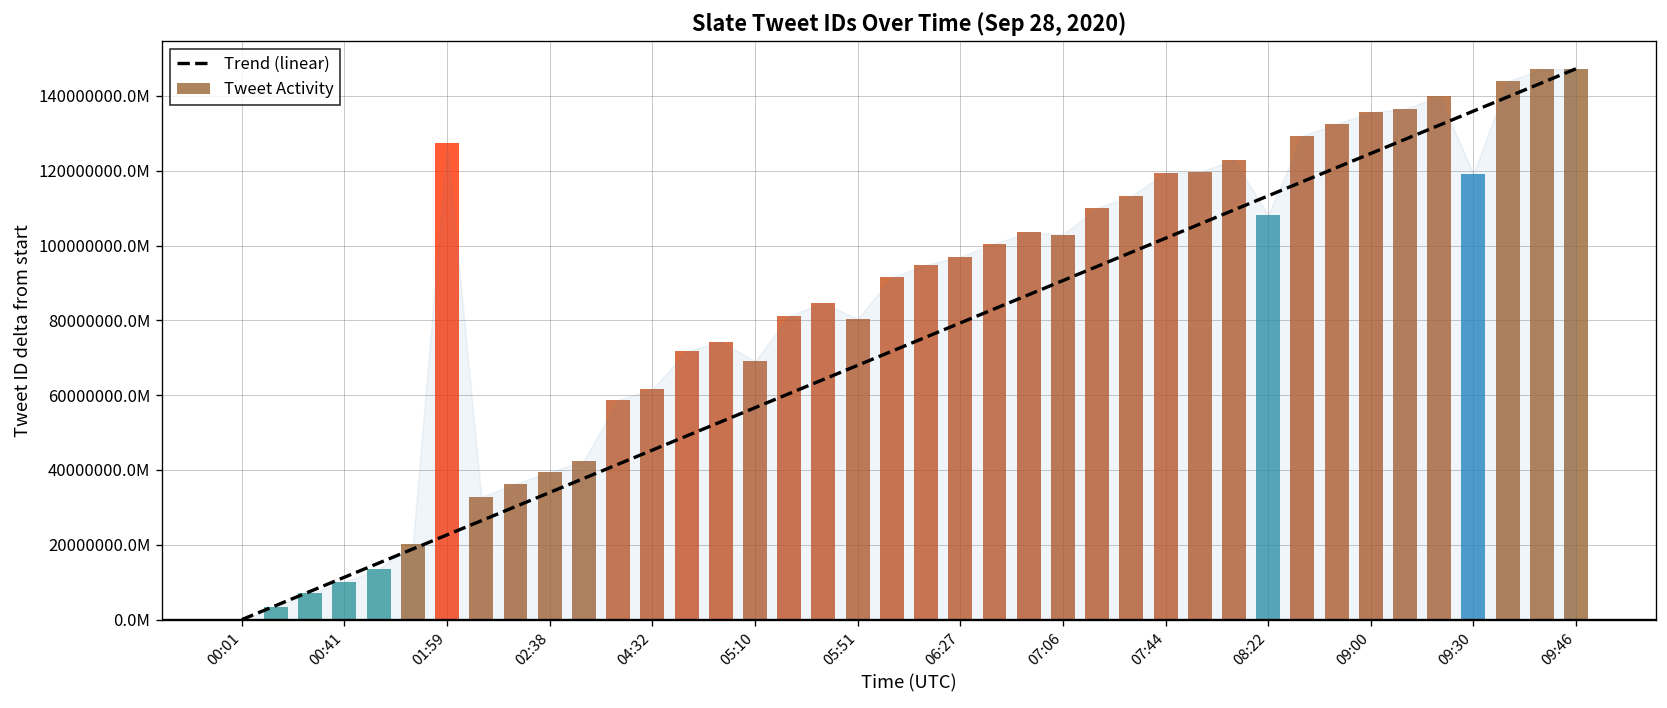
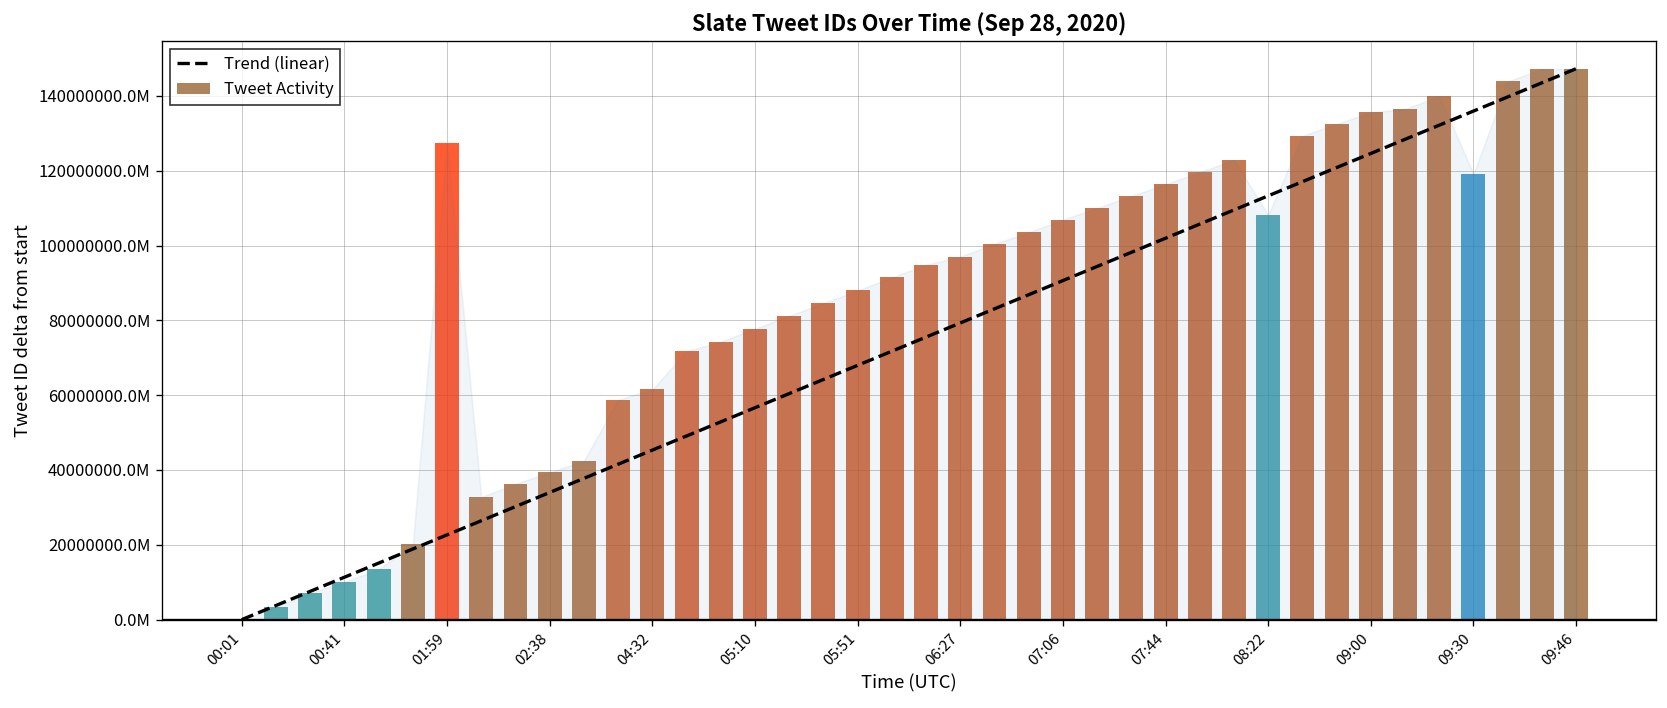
  {
    "Tweet Activity": {
      "00:01": 0,
      "00:41": 10000000000000,
      "01:59": 127000000000000,
      "02:38": 39000000000000,
      "04:32": 62000000000000,
-     "05:10": 69000000000000,
-     "05:51": 80000000000000,
+     "05:10": 78000000000000,
+     "05:51": 88000000000000,
      "06:27": 97000000000000,
-     "07:06": 103000000000000,
-     "07:44": 120000000000000,
+     "07:06": 107000000000000,
+     "07:44": 116000000000000,
      "08:22": 108000000000000,
      "09:00": 136000000000000,
      "09:30": 119000000000000
    },
    "Trend (linear)": {
      "00:41": 11000000000000,
      "01:59": 23000000000000,
      "02:38": 34000000000000,
      "04:32": 45000000000000,
      "05:10": 57000000000000,
      "05:51": 68000000000000,
      "06:27": 79000000000000,
      "07:06": 91000000000000,
      "07:44": 102000000000000,
      "08:22": 113000000000000,
      "09:00": 125000000000000,
      "09:30": 136000000000000
    }
  }
